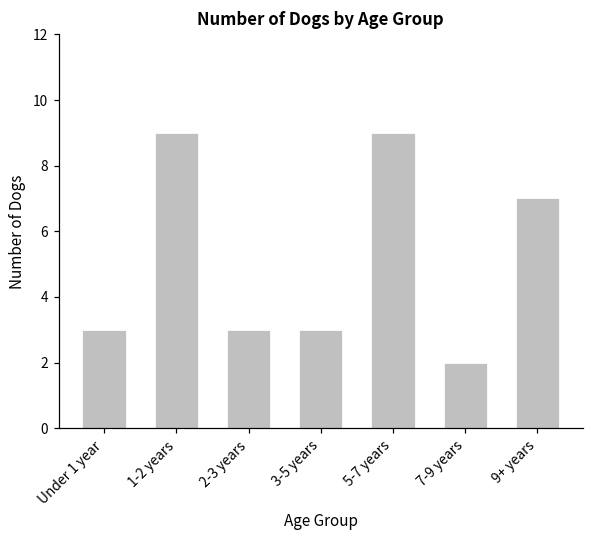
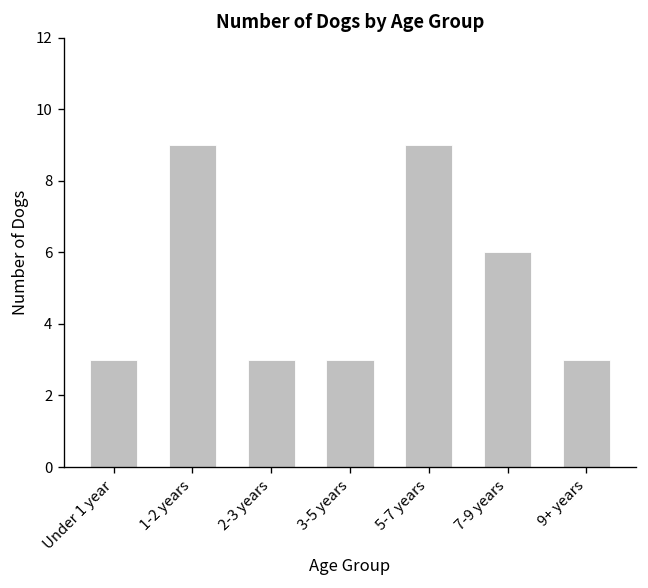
  {
    "Under 1 year": 3,
    "1-2 years": 9,
    "2-3 years": 3,
    "3-5 years": 3,
    "5-7 years": 9,
-   "7-9 years": 2,
-   "9+ years": 7
+   "7-9 years": 6,
+   "9+ years": 3
  }
